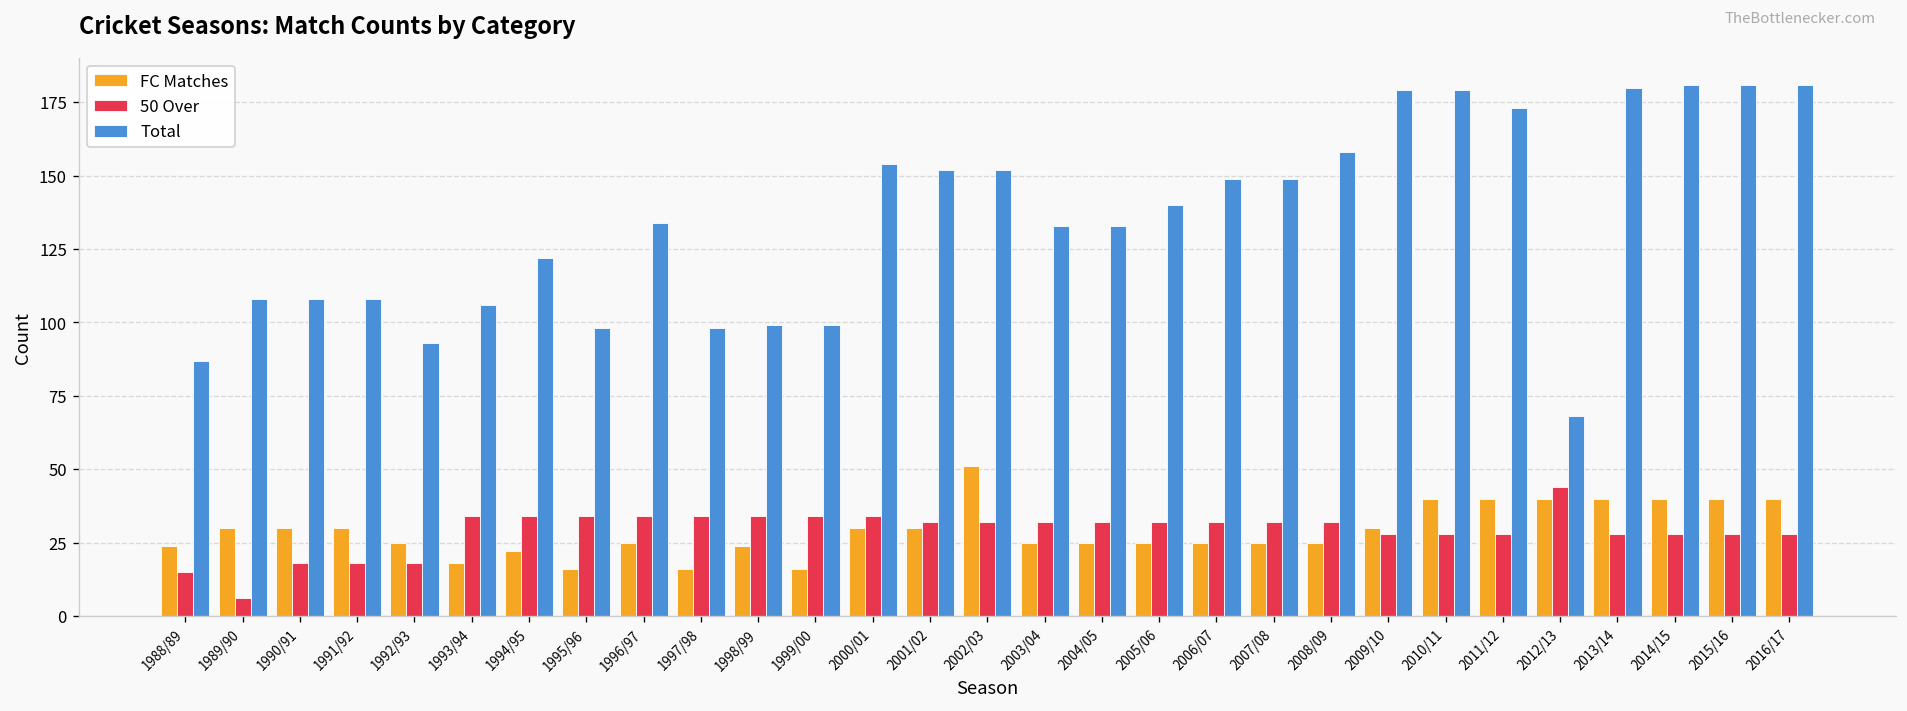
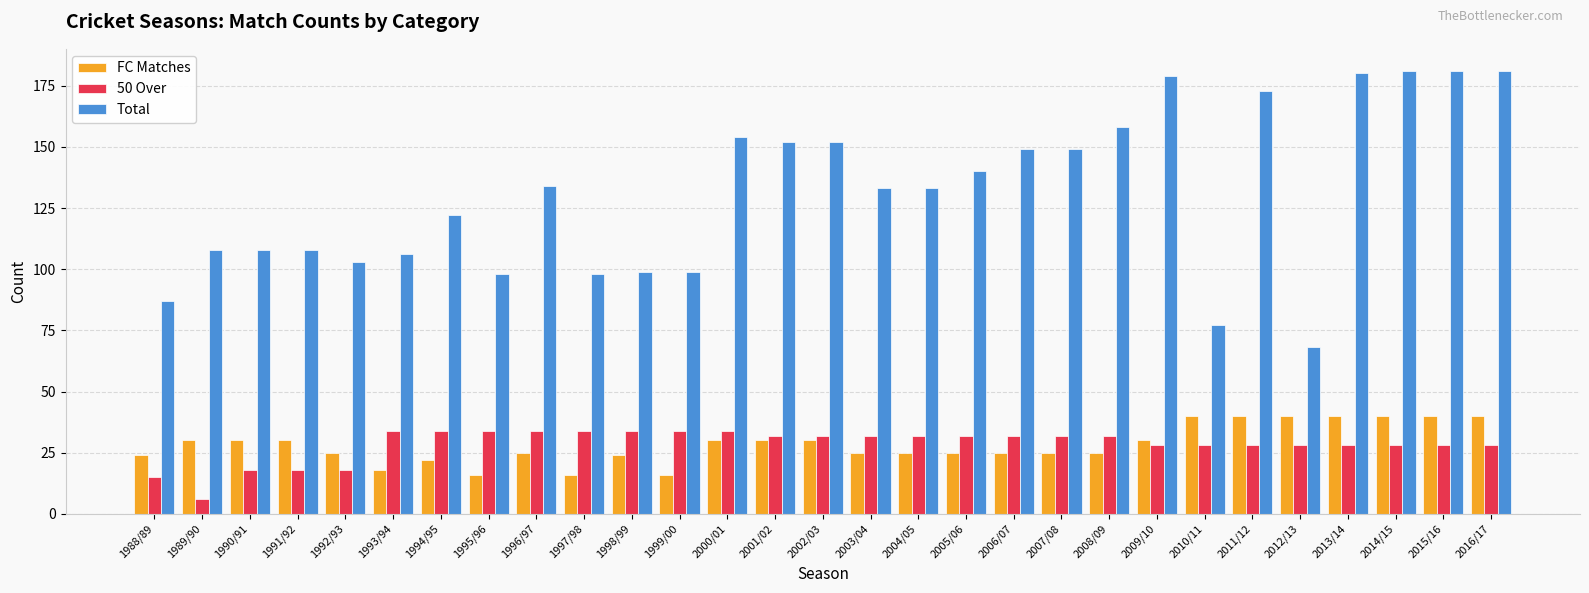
  {
    "FC Matches": {
      "1988/89": 24,
      "1989/90": 30,
      "1990/91": 30,
      "1991/92": 30,
      "1992/93": 25,
      "1993/94": 18,
      "1994/95": 22,
      "1995/96": 16,
      "1996/97": 25,
      "1997/98": 16,
      "1998/99": 24,
      "1999/00": 16,
      "2000/01": 30,
      "2001/02": 30,
-     "2002/03": 51,
+     "2002/03": 30,
      "2003/04": 25,
      "2004/05": 25,
      "2005/06": 25,
      "2006/07": 25,
      "2007/08": 25,
      "2008/09": 25,
      "2009/10": 30,
      "2010/11": 40,
      "2011/12": 40,
      "2012/13": 40,
      "2013/14": 40,
      "2014/15": 40,
      "2015/16": 40,
      "2016/17": 40
    },
    "50 Over": {
      "1988/89": 15,
      "1989/90": 6,
      "1990/91": 18,
      "1991/92": 18,
      "1992/93": 18,
      "1993/94": 34,
      "1994/95": 34,
      "1995/96": 34,
      "1996/97": 34,
      "1997/98": 34,
      "1998/99": 34,
      "1999/00": 34,
      "2000/01": 34,
      "2001/02": 32,
      "2002/03": 32,
      "2003/04": 32,
      "2004/05": 32,
      "2005/06": 32,
      "2006/07": 32,
      "2007/08": 32,
      "2008/09": 32,
      "2009/10": 28,
      "2010/11": 28,
      "2011/12": 28,
-     "2012/13": 44,
+     "2012/13": 28,
      "2013/14": 28,
      "2014/15": 28,
      "2015/16": 28,
      "2016/17": 28
    },
    "Total": {
      "1988/89": 87,
      "1989/90": 108,
      "1990/91": 108,
      "1991/92": 108,
-     "1992/93": 93,
+     "1992/93": 103,
      "1993/94": 106,
      "1994/95": 122,
      "1995/96": 98,
      "1996/97": 134,
      "1997/98": 98,
      "1998/99": 99,
      "1999/00": 99,
      "2000/01": 154,
      "2001/02": 152,
      "2002/03": 152,
      "2003/04": 133,
      "2004/05": 133,
      "2005/06": 140,
      "2006/07": 149,
      "2007/08": 149,
      "2008/09": 158,
      "2009/10": 179,
-     "2010/11": 179,
+     "2010/11": 77,
      "2011/12": 173,
      "2012/13": 68,
      "2013/14": 180,
      "2014/15": 181,
      "2015/16": 181,
      "2016/17": 181
    }
  }
